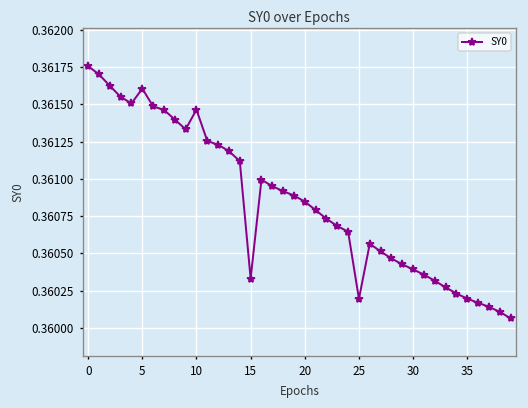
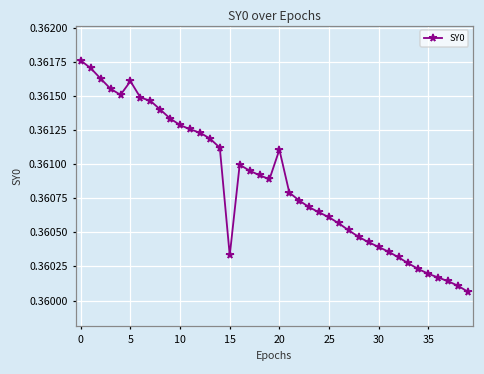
  {
    "0": 0.36176,
    "5": 0.36161,
-   "10": 0.36147,
+   "10": 0.36129,
    "15": 0.36033,
-   "20": 0.36085,
-   "25": 0.36019,
+   "20": 0.36111,
+   "25": 0.36061,
    "30": 0.36039,
    "35": 0.36020
  }
